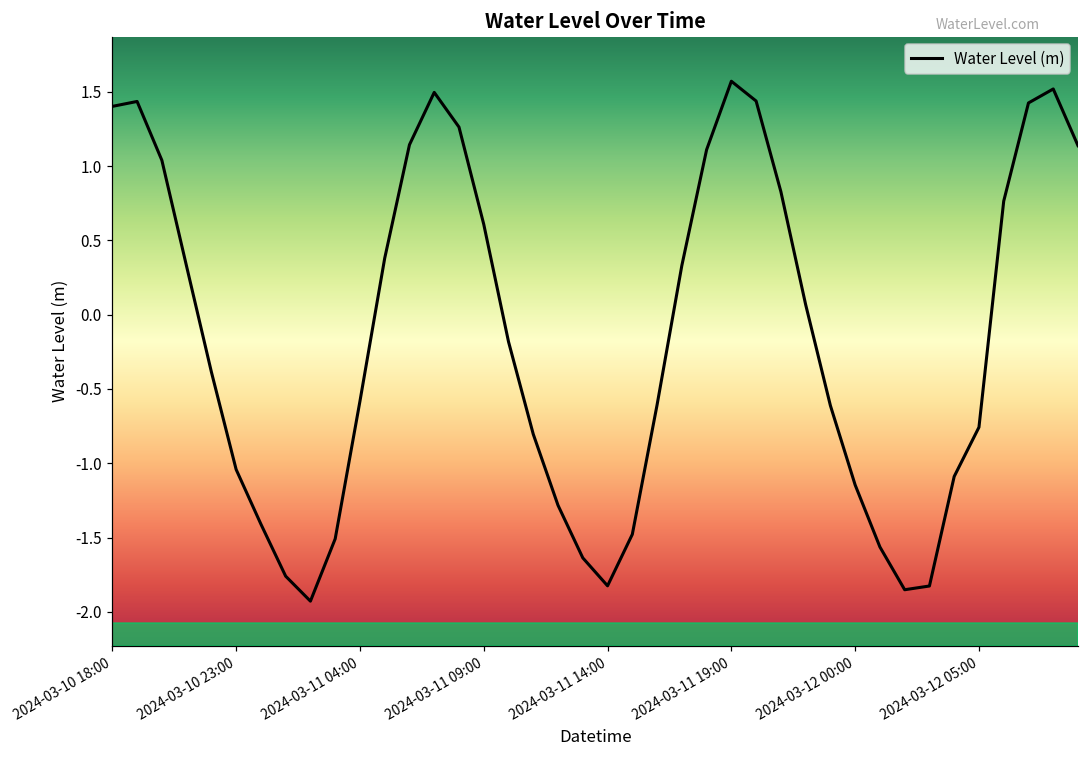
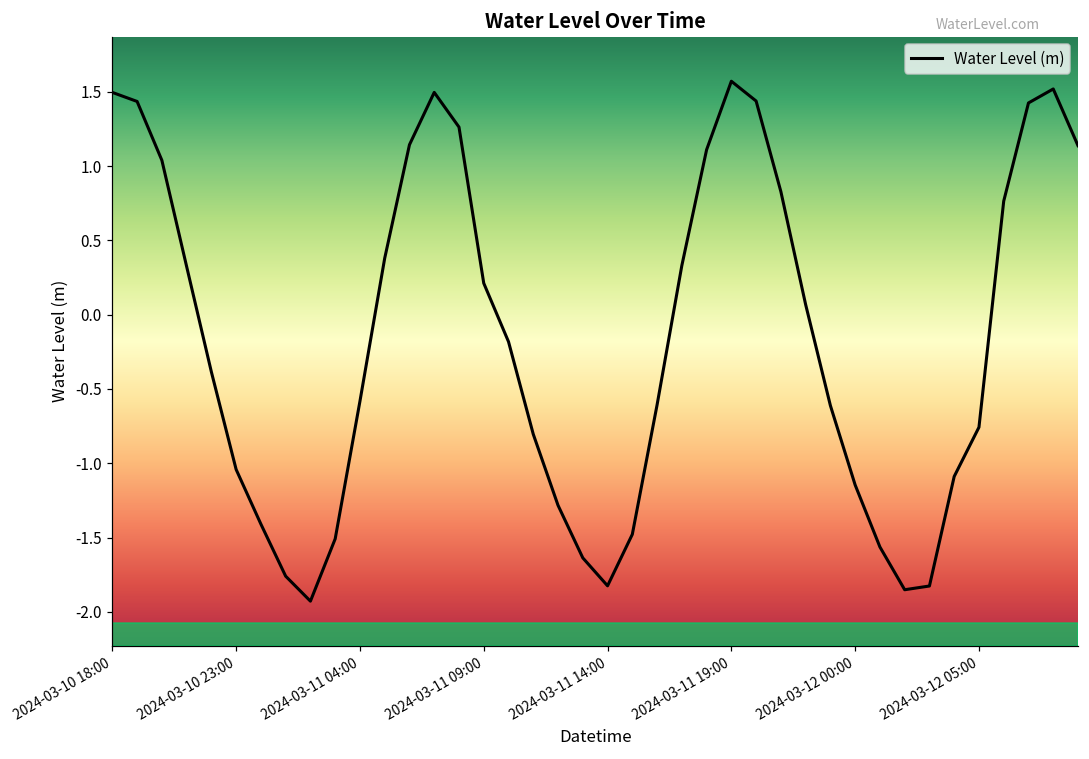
  {
-   "2024-03-10 18:00": 1.40,
+   "2024-03-10 18:00": 1.50,
    "2024-03-10 23:00": -1.04,
    "2024-03-11 04:00": -0.58,
-   "2024-03-11 09:00": 0.61,
+   "2024-03-11 09:00": 0.21,
    "2024-03-11 14:00": -1.83,
    "2024-03-11 19:00": 1.57,
    "2024-03-12 00:00": -1.15,
    "2024-03-12 05:00": -0.76
  }
